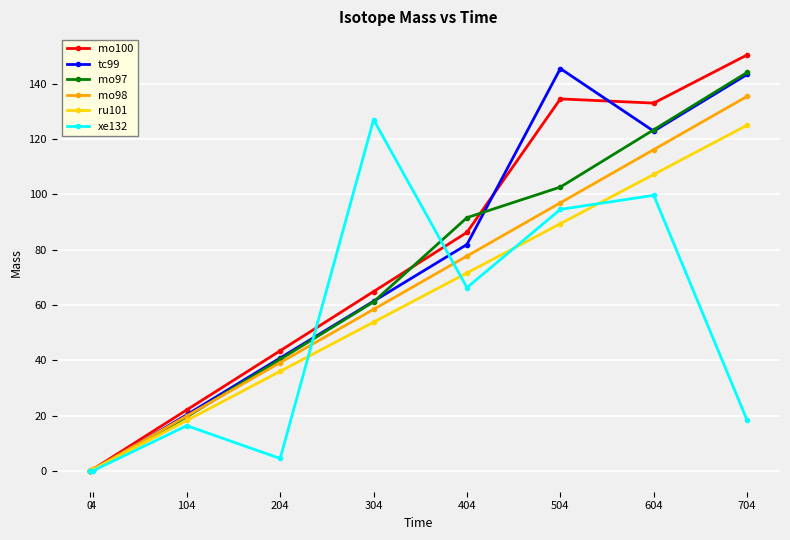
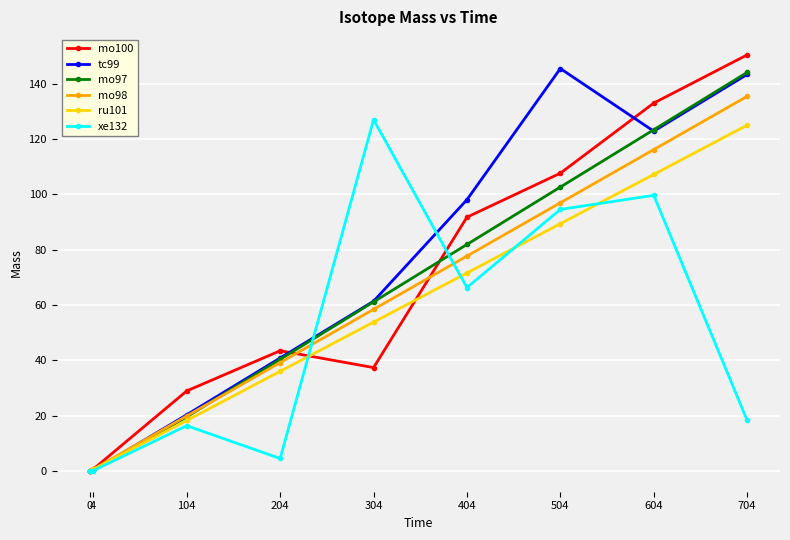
  {
    "mo100": {
-     "104": 22,
+     "104": 29,
      "204": 43,
-     "304": 65,
-     "404": 86,
-     "504": 135,
+     "304": 37,
+     "404": 92,
+     "504": 108,
      "604": 133,
      "704": 150
    },
    "tc99": {
-     "404": 82,
+     "404": 98,
      "504": 146
    },
    "mo97": {
-     "404": 92,
+     "404": 82,
      "504": 103
    },
    "xe132": {
      "104": 16,
      "204": 4,
      "304": 127,
      "404": 66,
      "504": 95,
      "604": 100,
      "704": 18
    }
  }
